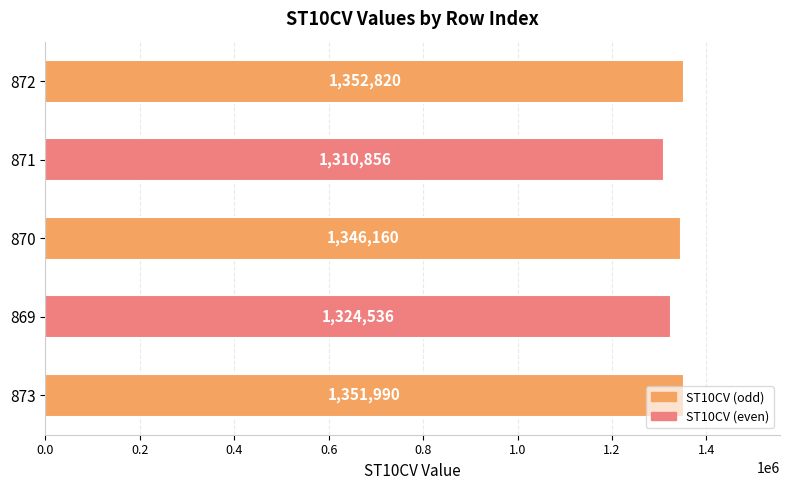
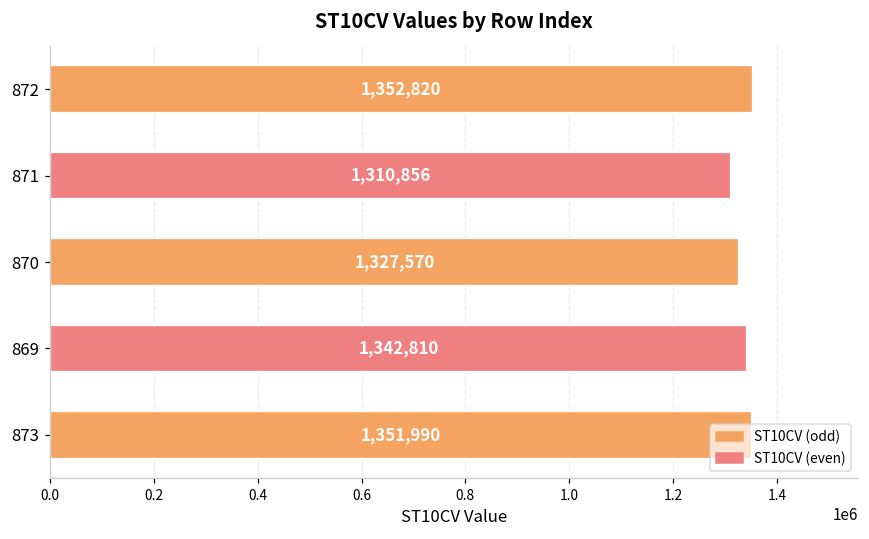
  {
    "872": "1,352,820",
    "871": "1,310,856",
-   "870": "1,346,160",
-   "869": "1,324,536"
+   "870": "1,327,570",
+   "869": "1,342,810"
  }
